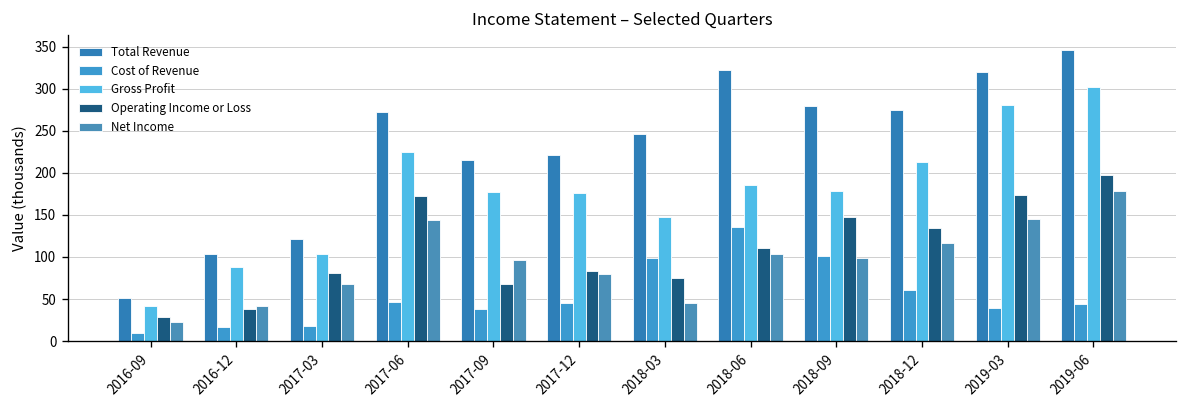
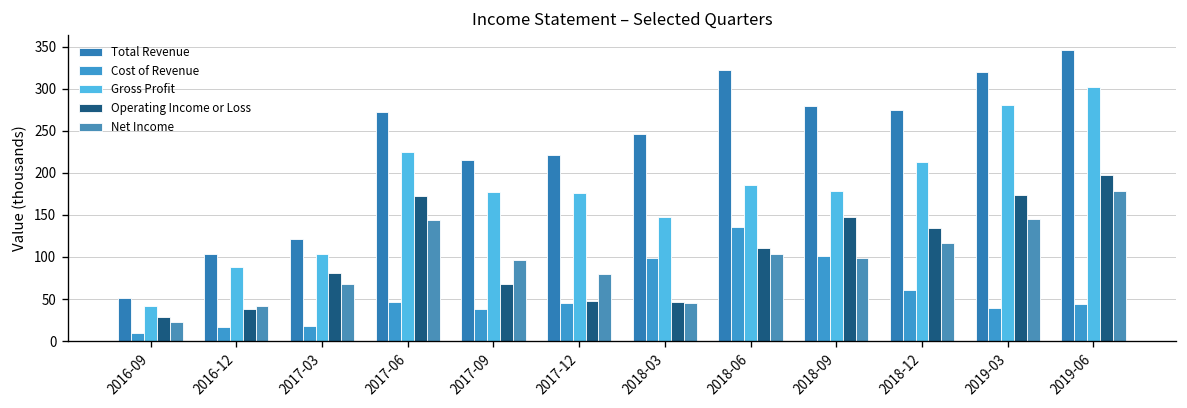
  {
    "Operating Income or Loss": {
      "2016-09": 30,
      "2016-12": 40,
      "2017-03": 80,
      "2017-06": 170,
      "2017-09": 70,
-     "2017-12": 80,
-     "2018-03": 70,
+     "2017-12": 50,
+     "2018-03": 50,
      "2018-06": 110,
      "2018-09": 150,
      "2018-12": 130,
      "2019-03": 170,
      "2019-06": 200
    }
  }
